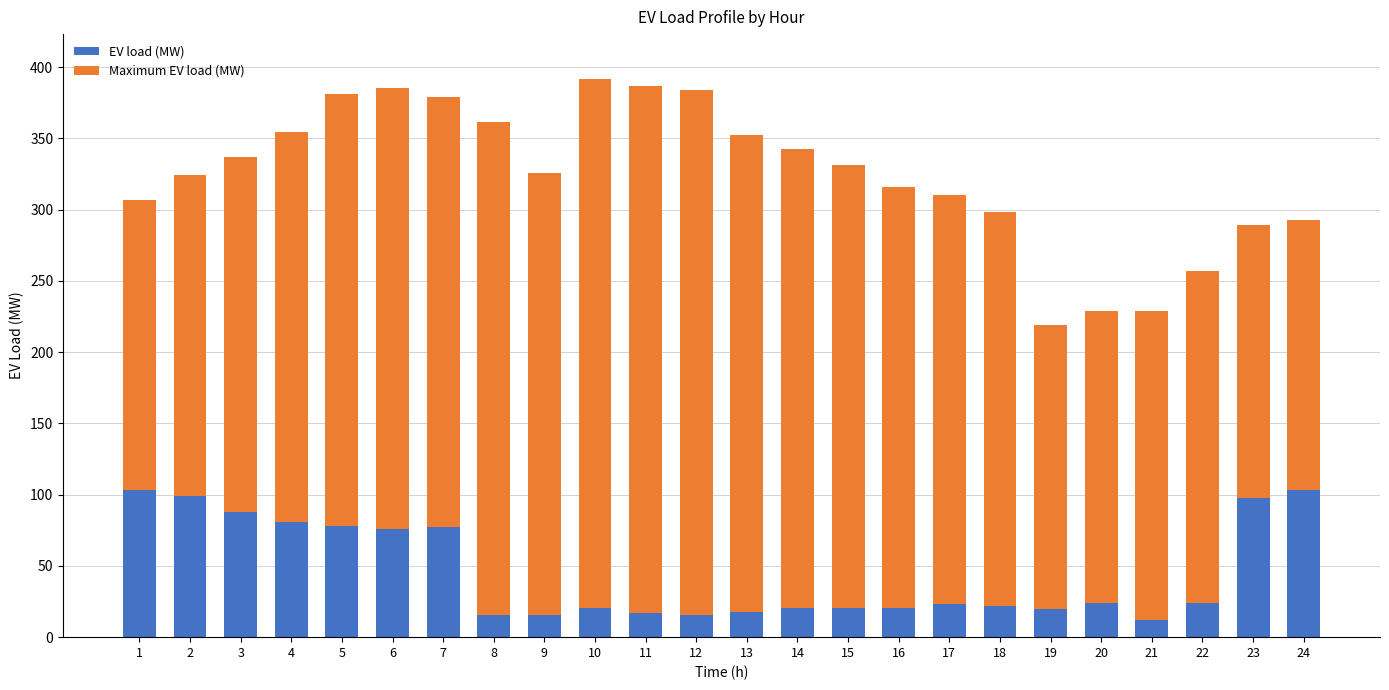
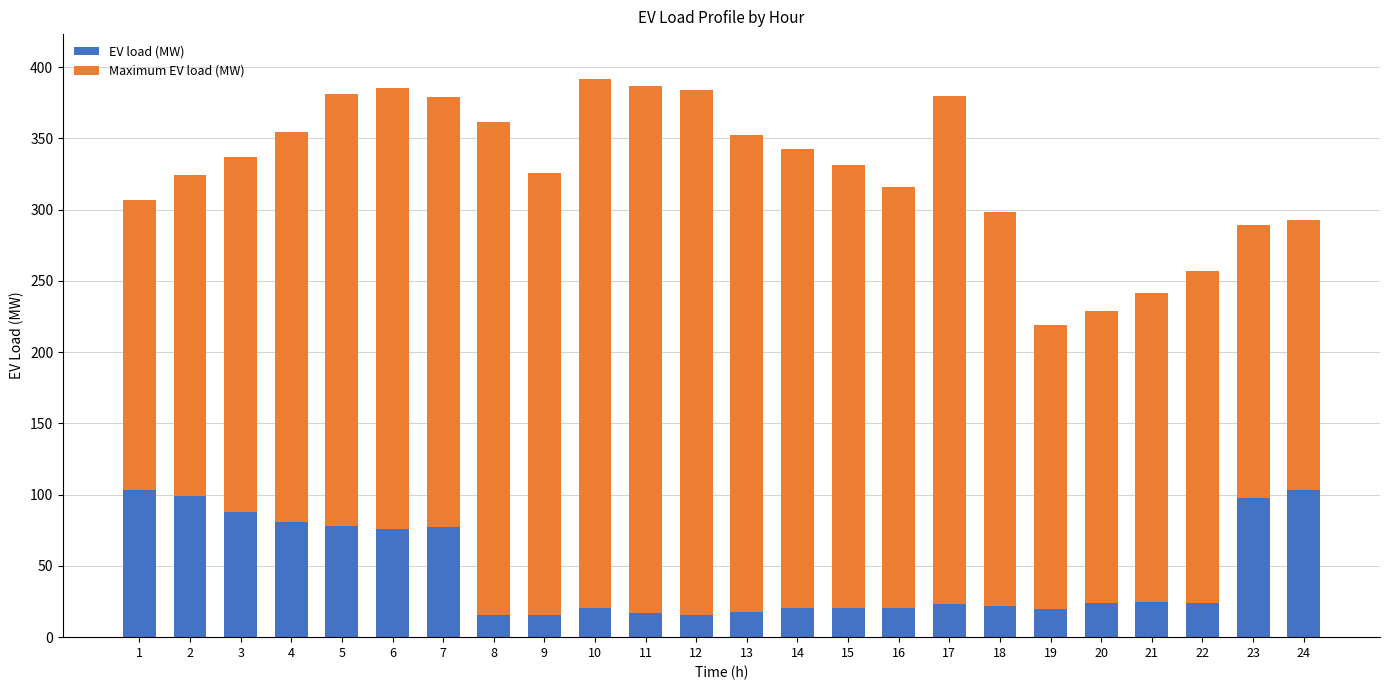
  {
    "EV load (MW)": {
      "1": 103,
      "2": 99,
      "3": 88,
      "4": 81,
      "5": 78,
      "6": 76,
      "7": 77,
      "8": 16,
      "9": 15,
      "10": 21,
      "11": 17,
      "12": 15,
      "13": 17,
      "14": 20,
      "15": 20,
      "16": 20,
      "17": 23,
      "18": 22,
      "19": 20,
      "20": 24,
-     "21": 12,
+     "21": 25,
      "22": 24,
      "23": 98,
      "24": 103
    },
    "Maximum EV load (MW)": {
      "1": 204,
      "2": 225,
      "3": 249,
      "4": 273,
      "5": 303,
      "6": 310,
      "7": 302,
      "8": 346,
      "9": 310,
      "10": 371,
      "11": 370,
      "12": 368,
      "13": 335,
      "14": 322,
      "15": 311,
      "16": 295,
-     "17": 287,
+     "17": 357,
      "18": 276,
      "19": 199,
      "20": 205,
      "21": 217,
      "22": 233,
      "23": 191,
      "24": 189
    }
  }
